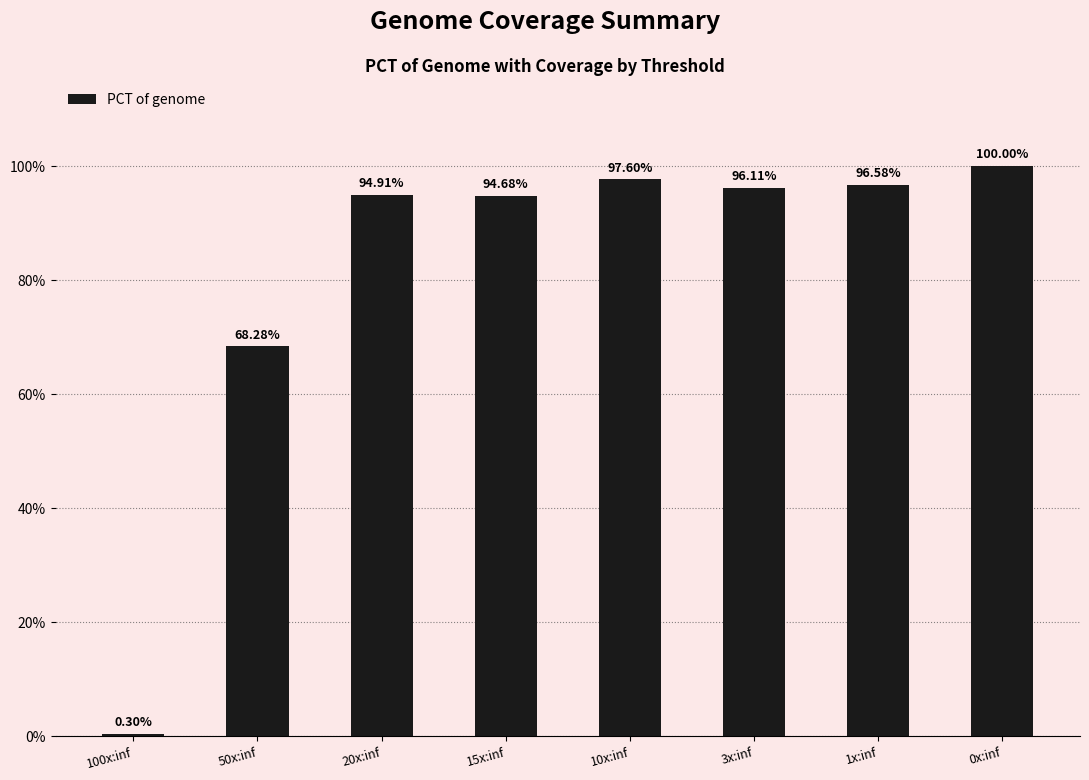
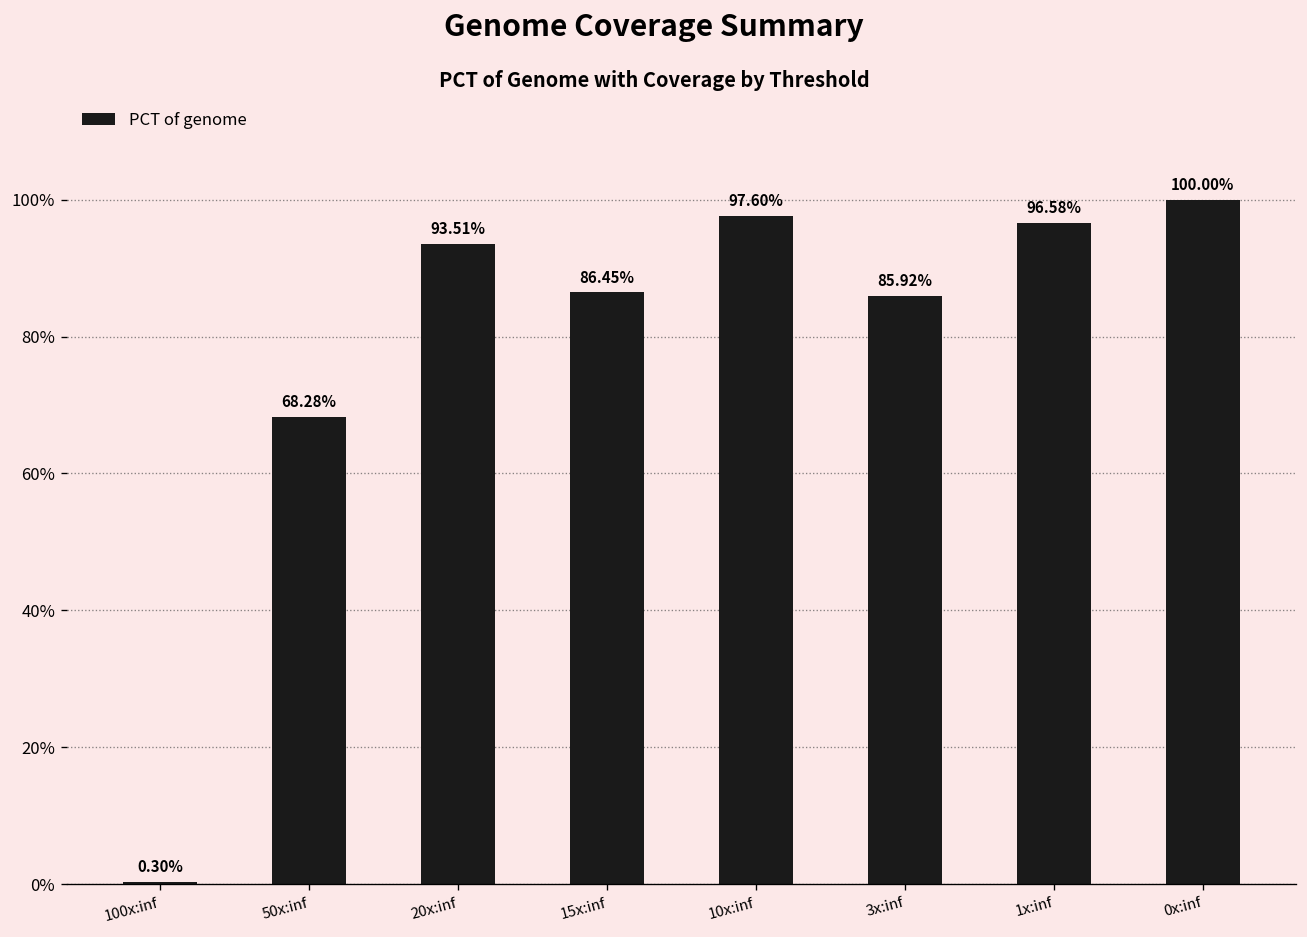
  {
    "100x:inf": "0.30%",
    "50x:inf": "68.28%",
-   "20x:inf": "94.91%",
-   "15x:inf": "94.68%",
+   "20x:inf": "93.51%",
+   "15x:inf": "86.45%",
    "10x:inf": "97.60%",
-   "3x:inf": "96.11%",
+   "3x:inf": "85.92%",
    "1x:inf": "96.58%",
    "0x:inf": "100.00%"
  }
